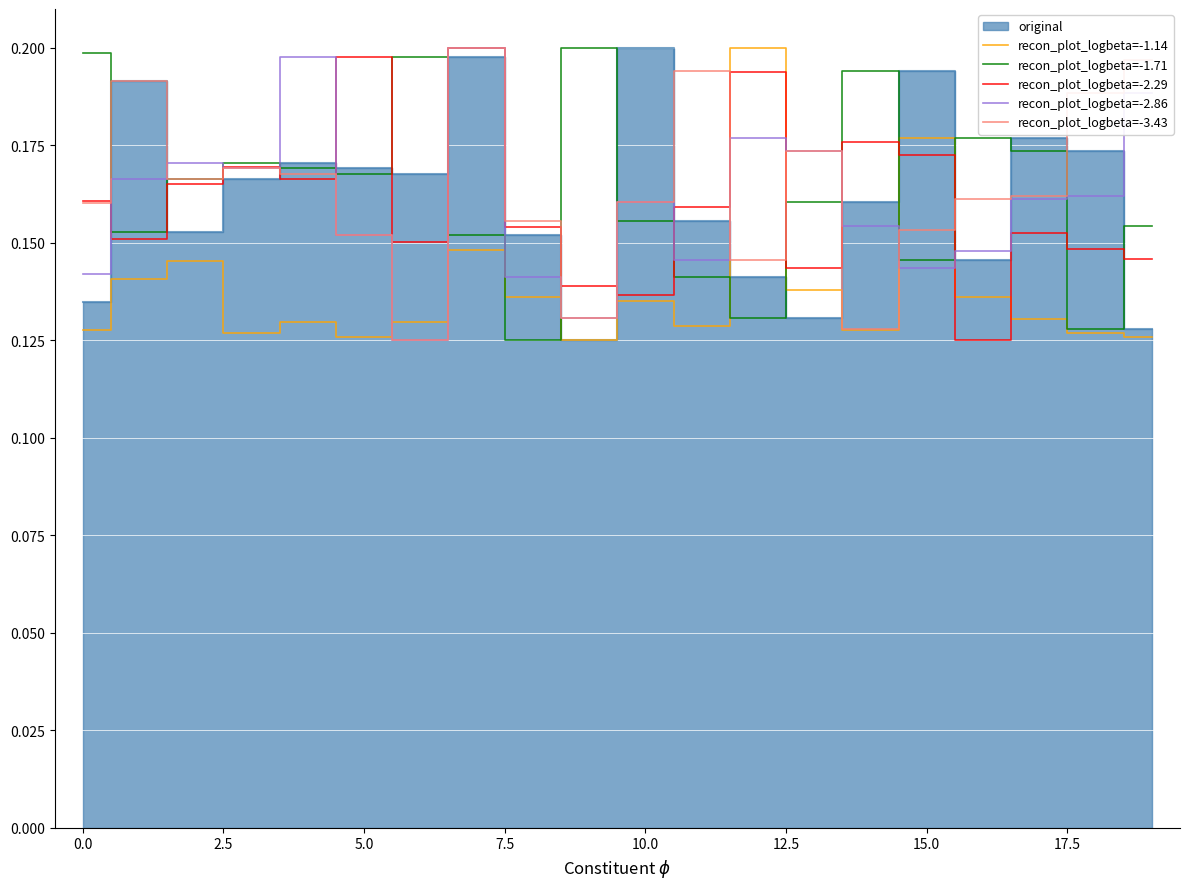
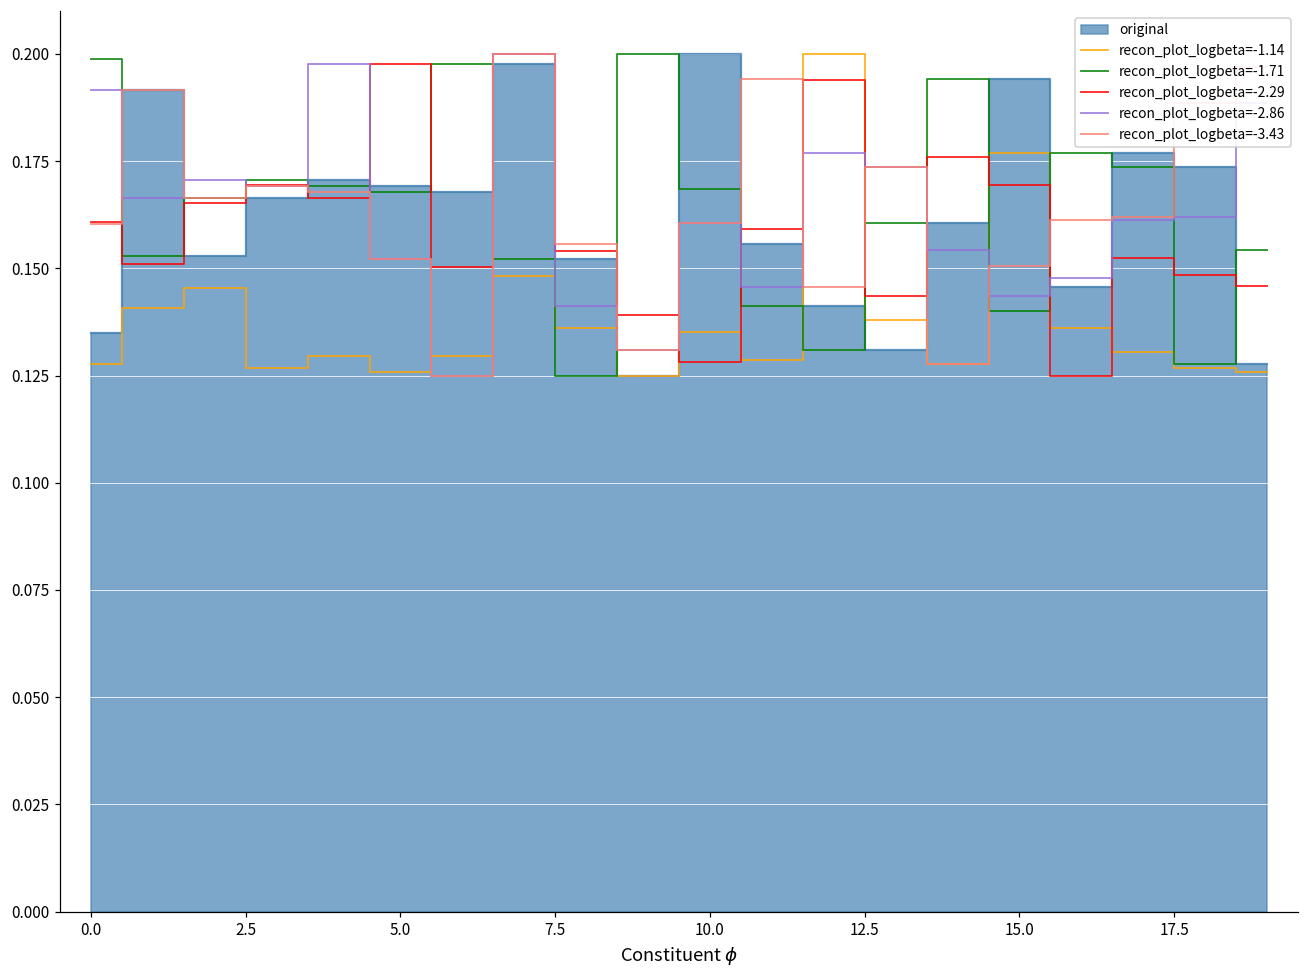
  {
    "recon_plot_logbeta=-1.14": {
      "0.0": 0.128,
      "5.0": 0.126,
      "10.0": 0.135,
      "15.0": 0.177
    },
    "recon_plot_logbeta=-1.71": {
      "0.0": 0.199,
      "5.0": 0.168,
-     "10.0": 0.156,
-     "15.0": 0.146
+     "10.0": 0.168,
+     "15.0": 0.140
    },
    "recon_plot_logbeta=-2.29": {
      "5.0": 0.198,
-     "10.0": 0.137,
-     "15.0": 0.173
+     "10.0": 0.128,
+     "15.0": 0.169
    },
    "recon_plot_logbeta=-2.86": {
-     "0.0": 0.142,
+     "0.0": 0.192,
      "15.0": 0.144
    },
    "recon_plot_logbeta=-3.43": {
-     "15.0": 0.153
+     "15.0": 0.150
    }
  }
